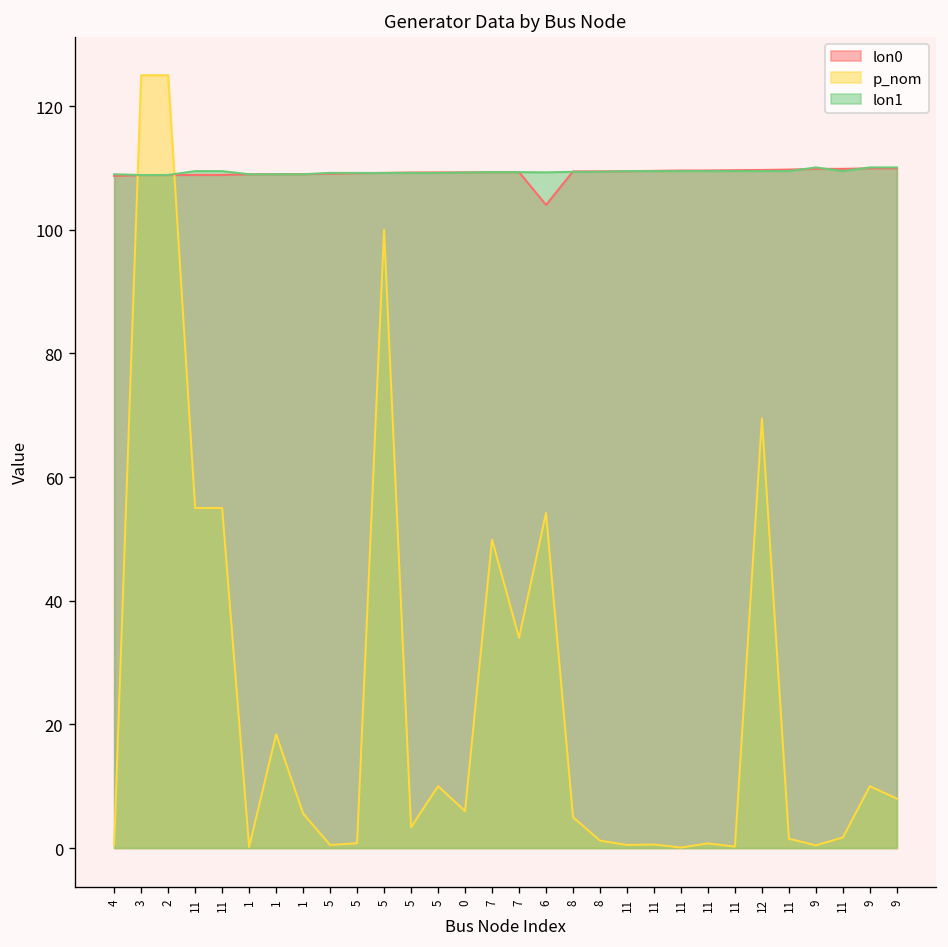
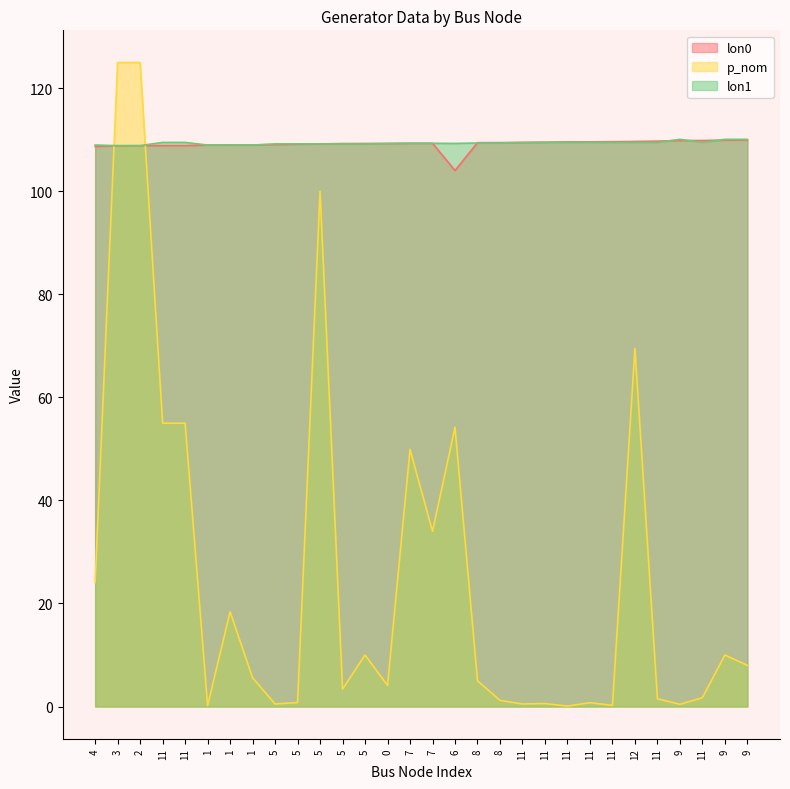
  {
    "lon0": {
      "6": 104
    },
    "p_nom": {
-     "4": 0,
+     "4": 24,
      "3": 125,
      "2": 125,
-     "0": 6,
+     "0": 4,
      "6": 54,
      "12": 70
    },
    "lon1": {
      "6": 109
    }
  }
